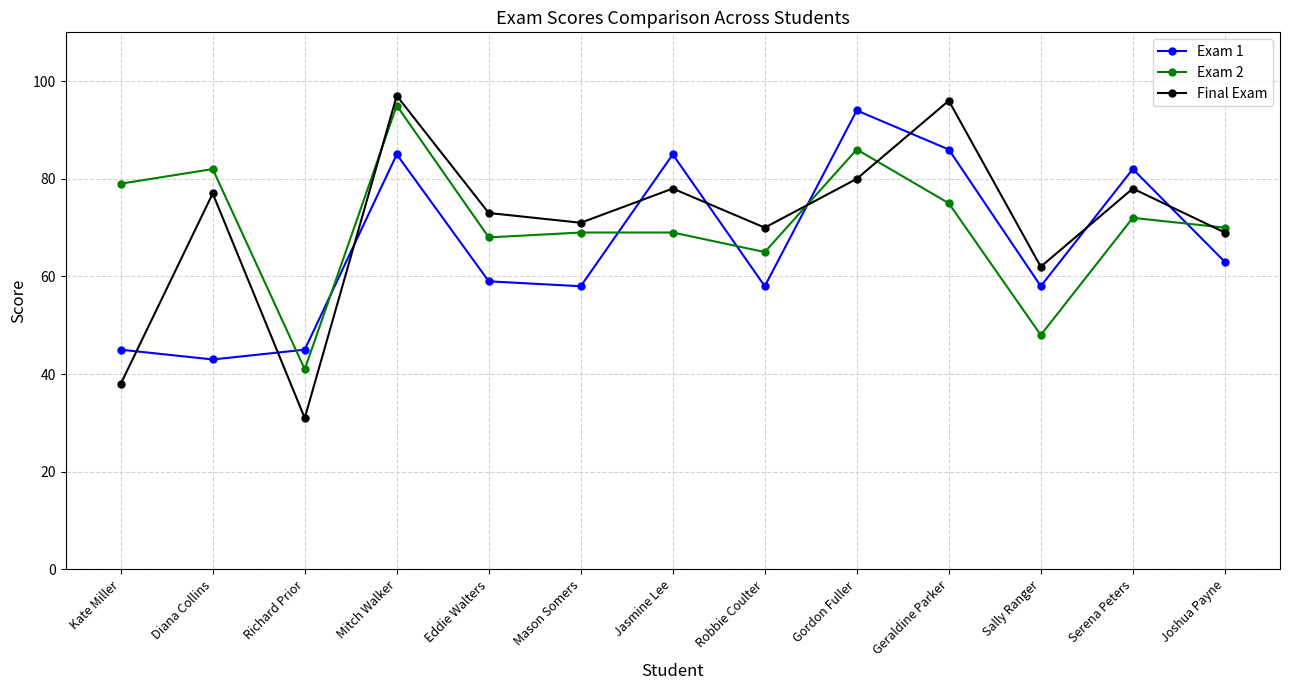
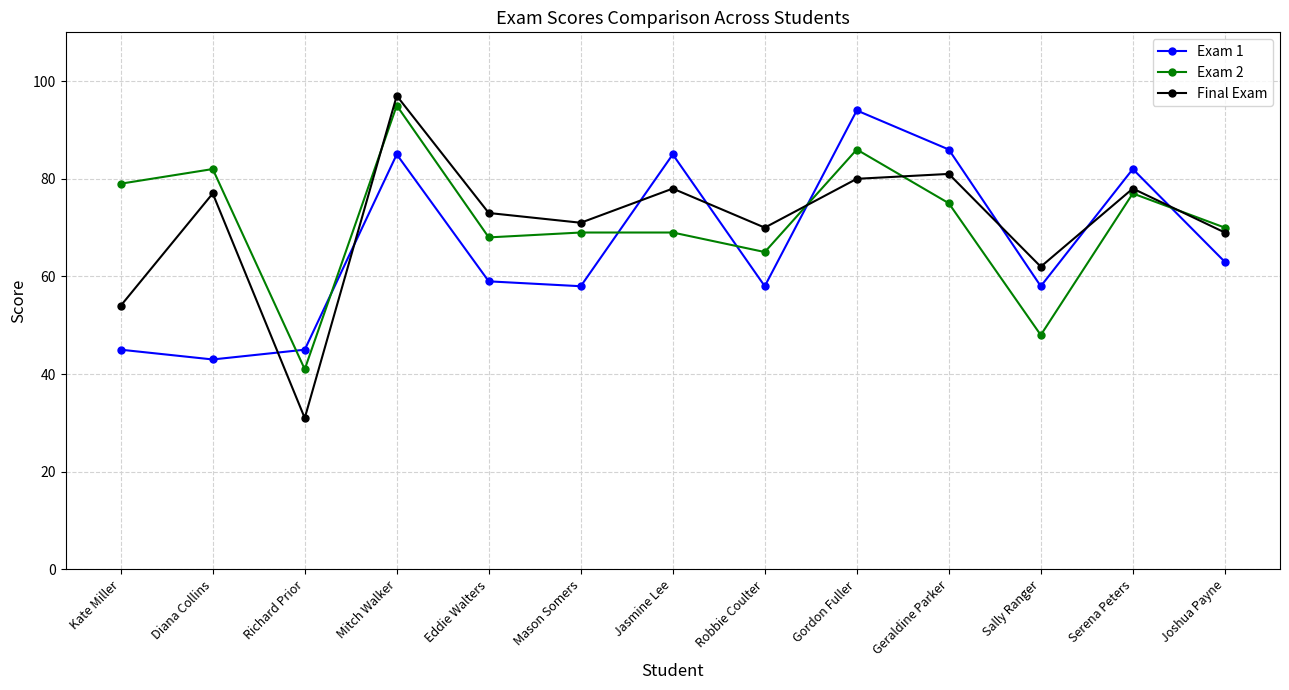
  {
    "Exam 1": {
      "Kate Miller": 45,
      "Diana Collins": 43,
      "Richard Prior": 45,
      "Mitch Walker": 85,
      "Eddie Walters": 59,
      "Mason Somers": 58,
      "Jasmine Lee": 85,
      "Robbie Coulter": 58,
      "Gordon Fuller": 94,
      "Geraldine Parker": 86,
      "Sally Ranger": 58,
      "Serena Peters": 82,
      "Joshua Payne": 63
    },
    "Exam 2": {
      "Kate Miller": 79,
      "Diana Collins": 82,
      "Richard Prior": 41,
      "Mitch Walker": 95,
      "Eddie Walters": 68,
      "Mason Somers": 69,
      "Jasmine Lee": 69,
      "Robbie Coulter": 65,
      "Gordon Fuller": 86,
      "Geraldine Parker": 75,
      "Sally Ranger": 48,
-     "Serena Peters": 72,
+     "Serena Peters": 77,
      "Joshua Payne": 70
    },
    "Final Exam": {
-     "Kate Miller": 38,
+     "Kate Miller": 54,
      "Diana Collins": 77,
      "Richard Prior": 31,
      "Mitch Walker": 97,
      "Eddie Walters": 73,
      "Mason Somers": 71,
      "Jasmine Lee": 78,
      "Robbie Coulter": 70,
      "Gordon Fuller": 80,
-     "Geraldine Parker": 96,
+     "Geraldine Parker": 81,
      "Sally Ranger": 62,
      "Serena Peters": 78,
      "Joshua Payne": 69
    }
  }
